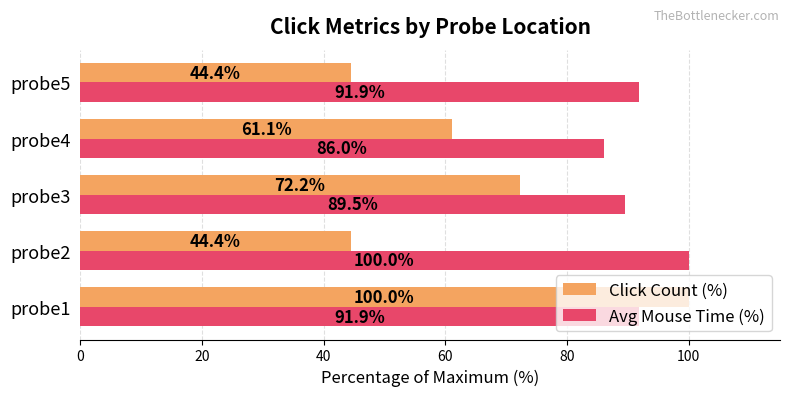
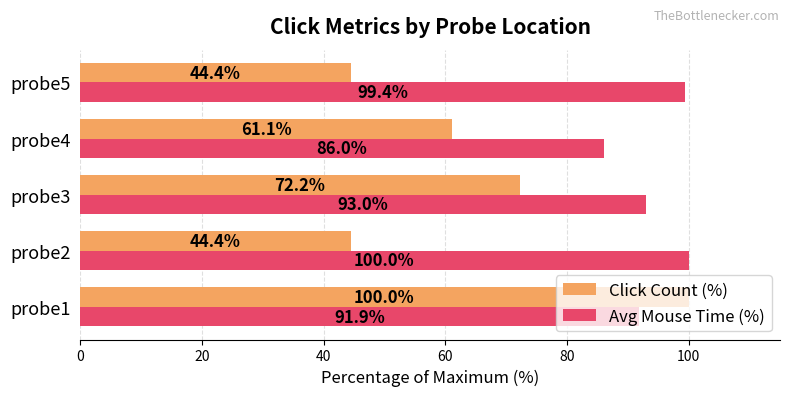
  {
    "Click Count (%)": {
      "probe5": "44.4%",
      "probe4": "61.1%",
      "probe3": "72.2%",
      "probe2": "44.4%"
    },
    "Avg Mouse Time (%)": {
-     "probe5": "91.9%",
+     "probe5": "99.4%",
      "probe4": "86.0%",
-     "probe3": "89.5%",
+     "probe3": "93.0%",
      "probe2": "100.0%"
    }
  }
